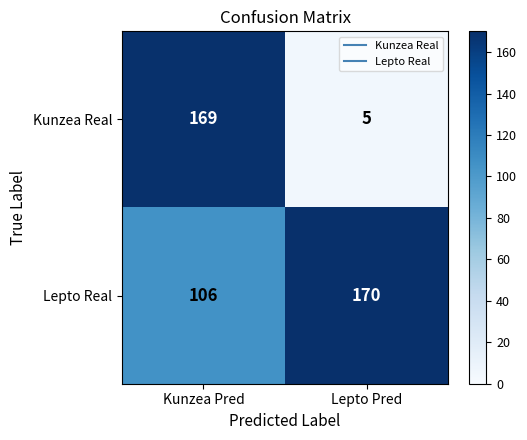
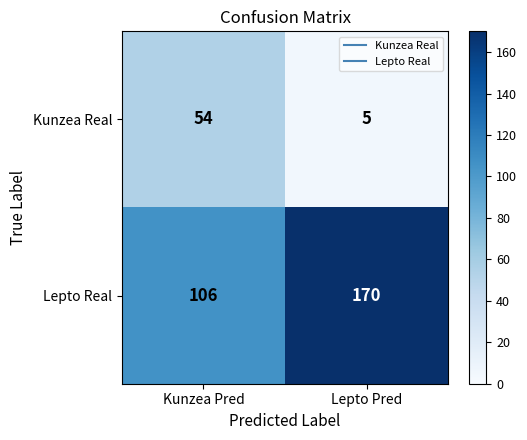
  {
    "Kunzea Real": {
-     "Kunzea Pred": 169,
+     "Kunzea Pred": 54,
      "Lepto Pred": 5
    },
    "Lepto Real": {
      "Kunzea Pred": 106,
      "Lepto Pred": 170
    }
  }
